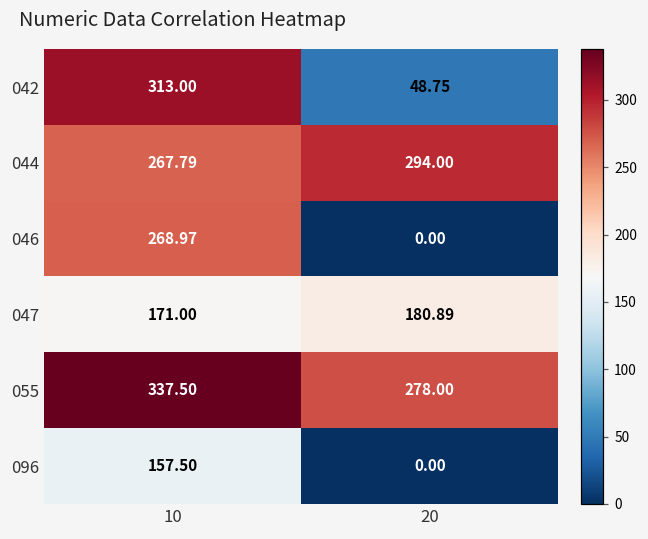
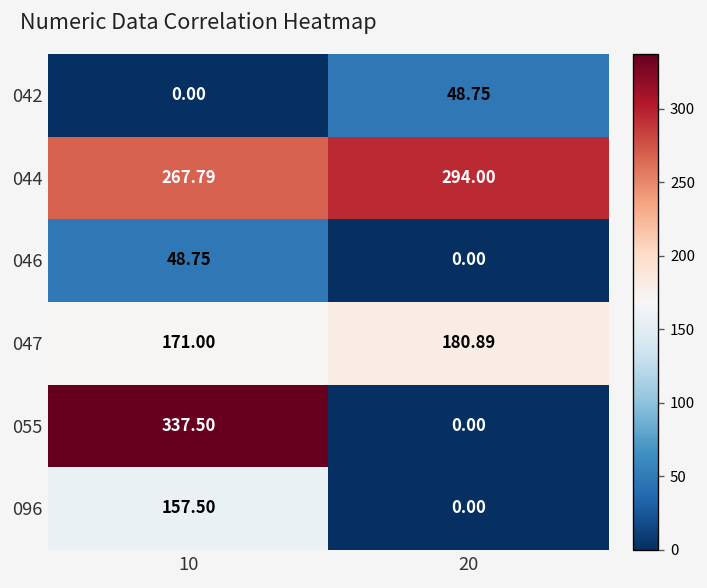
  {
    "042": {
-     "10": 313.00,
+     "10": 0.00,
      "20": 48.75
    },
    "044": {
      "10": 267.79,
      "20": 294.00
    },
    "046": {
-     "10": 268.97,
+     "10": 48.75,
      "20": 0.00
    },
    "047": {
      "10": 171.00,
      "20": 180.89
    },
    "055": {
      "10": 337.50,
-     "20": 278.00
+     "20": 0.00
    },
    "096": {
      "10": 157.50,
      "20": 0.00
    }
  }
